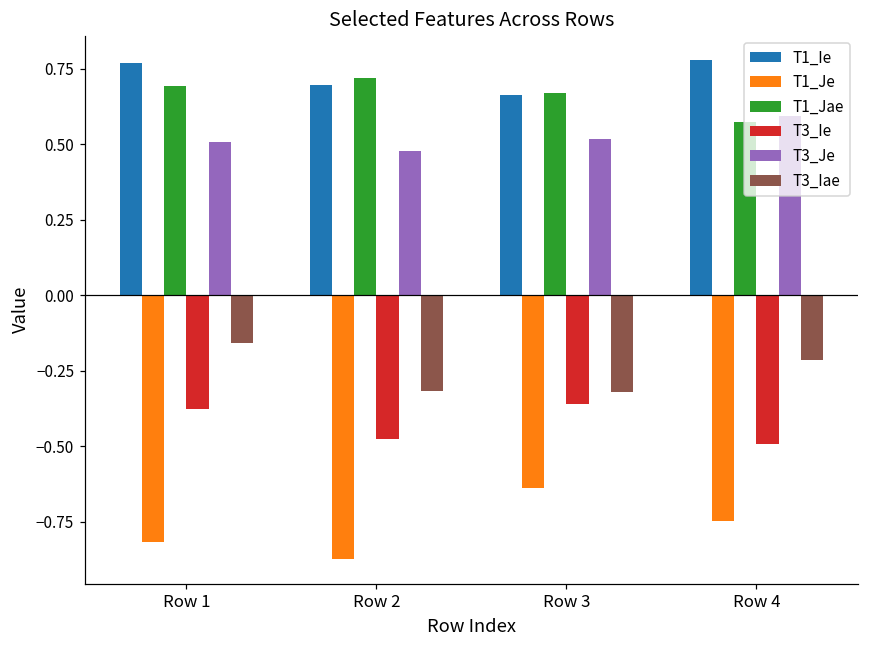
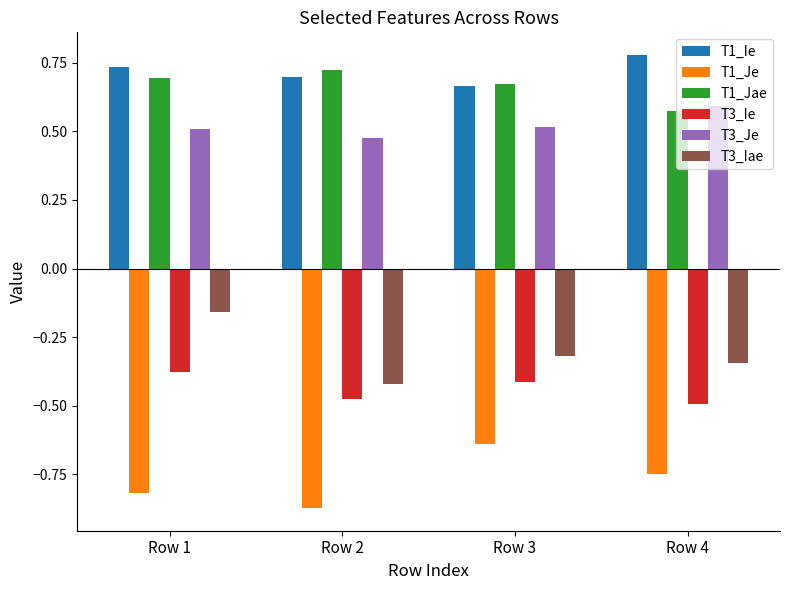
  {
    "T1_Ie": {
-     "Row 1": 0.77,
+     "Row 1": 0.73,
      "Row 2": 0.70,
      "Row 3": 0.66,
      "Row 4": 0.78
    },
    "T1_Je": {
      "Row 1": -0.82,
      "Row 2": -0.87,
      "Row 3": -0.64,
      "Row 4": -0.75
    },
    "T1_Jae": {
      "Row 1": 0.69,
      "Row 2": 0.72,
      "Row 3": 0.67
    },
    "T3_Ie": {
      "Row 1": -0.38,
      "Row 2": -0.47,
-     "Row 3": -0.36,
+     "Row 3": -0.41,
      "Row 4": -0.49
    },
    "T3_Je": {
      "Row 1": 0.51,
      "Row 2": 0.48,
      "Row 3": 0.52
    },
    "T3_Iae": {
      "Row 1": -0.16,
-     "Row 2": -0.32,
+     "Row 2": -0.42,
      "Row 3": -0.32,
-     "Row 4": -0.21
+     "Row 4": -0.34
    }
  }
